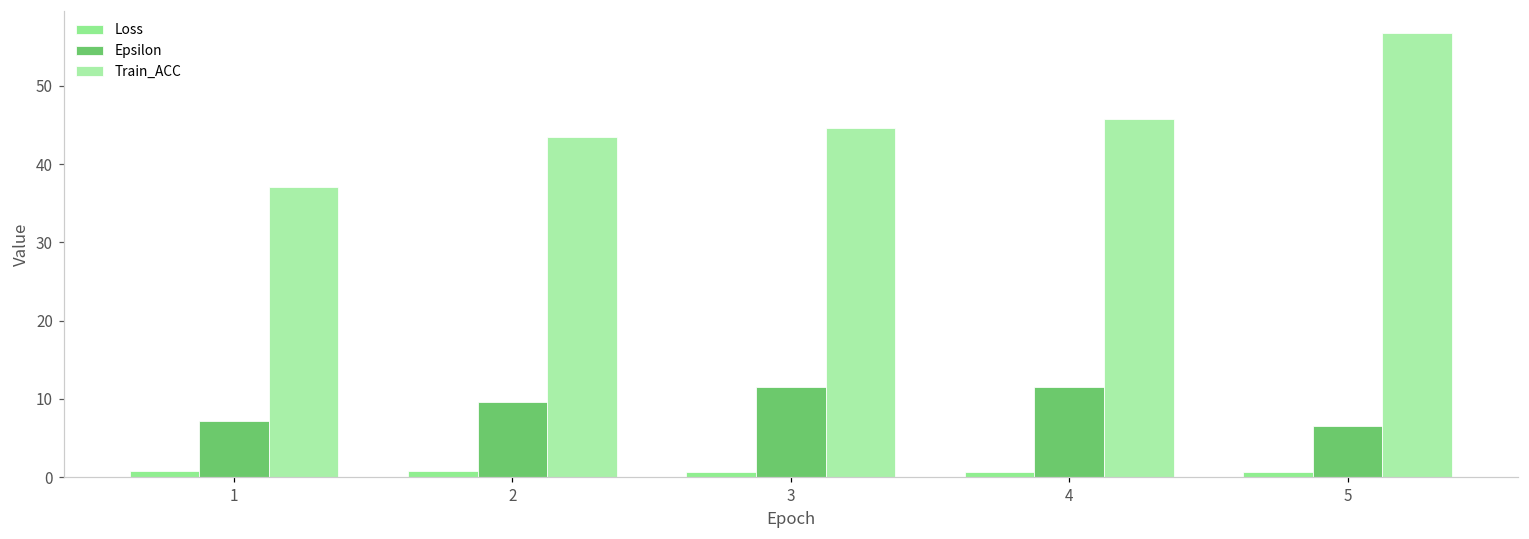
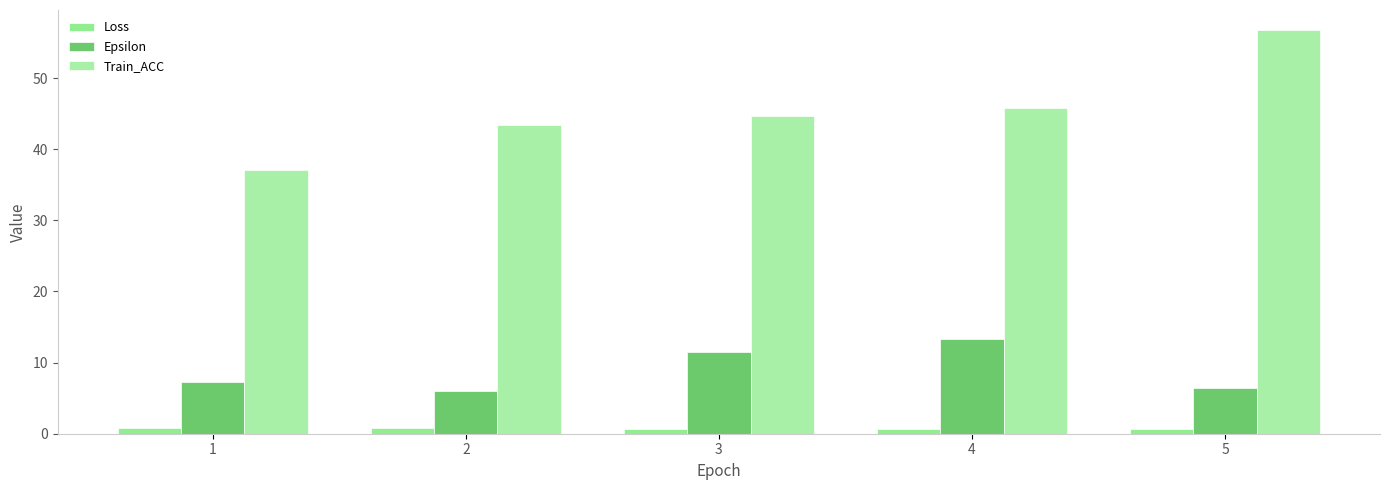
  {
    "Epsilon": {
      "1": 7,
-     "2": 10,
+     "2": 6,
      "3": 12,
-     "4": 12,
+     "4": 13,
      "5": 6
    }
  }
